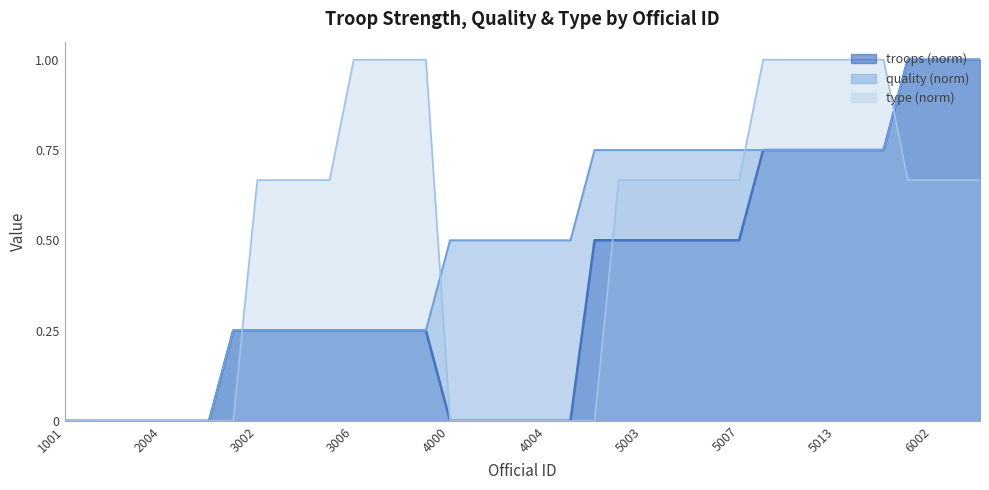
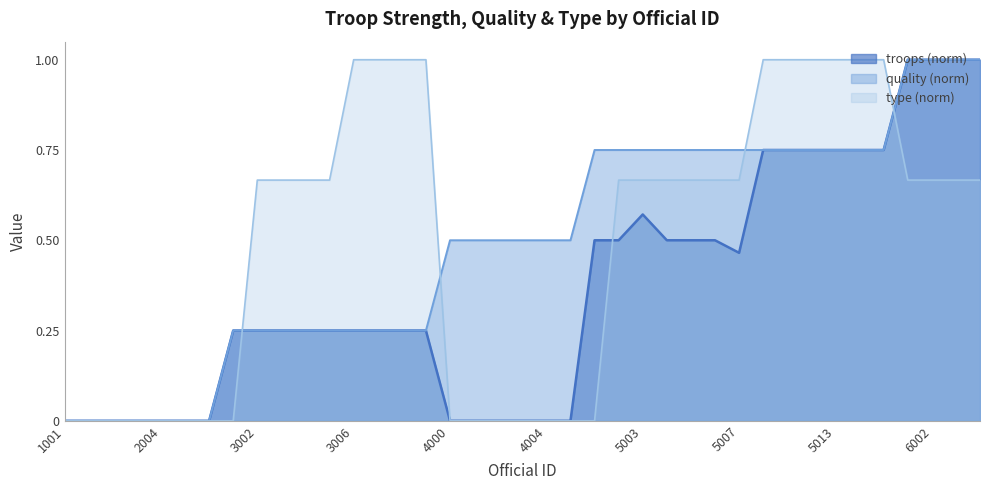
  {
    "troops (norm)": {
-     "5003": 0.50,
-     "5007": 0.50
+     "5003": 0.57,
+     "5007": 0.47
    }
  }
